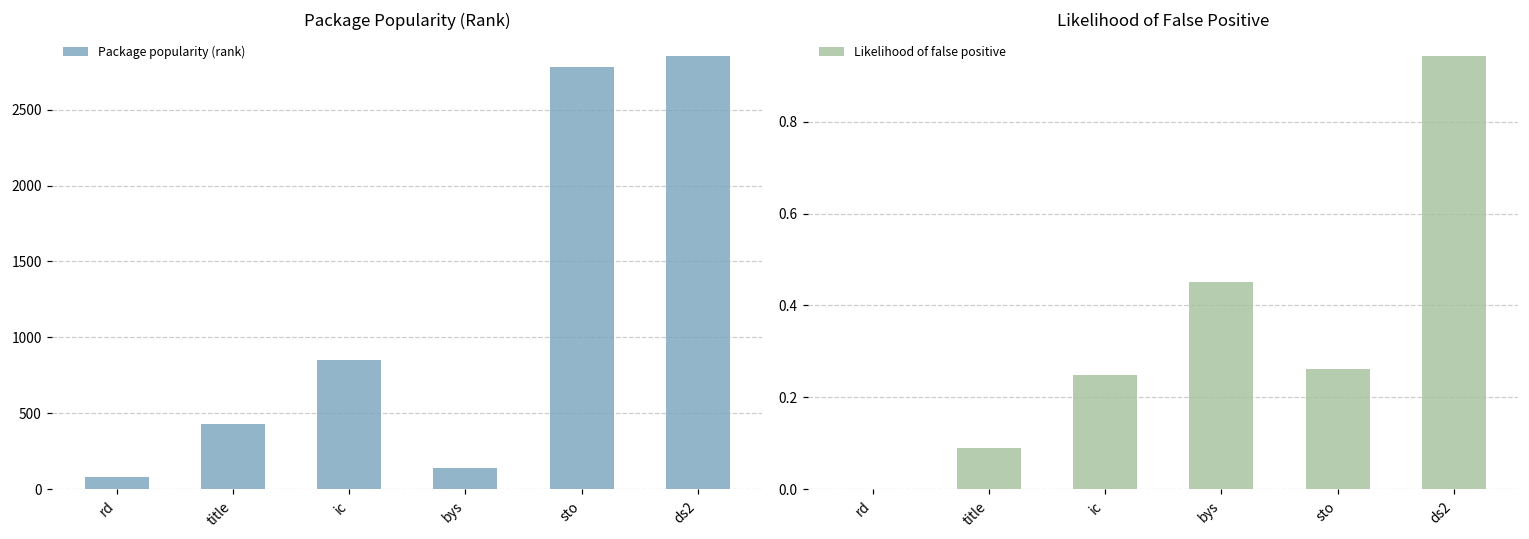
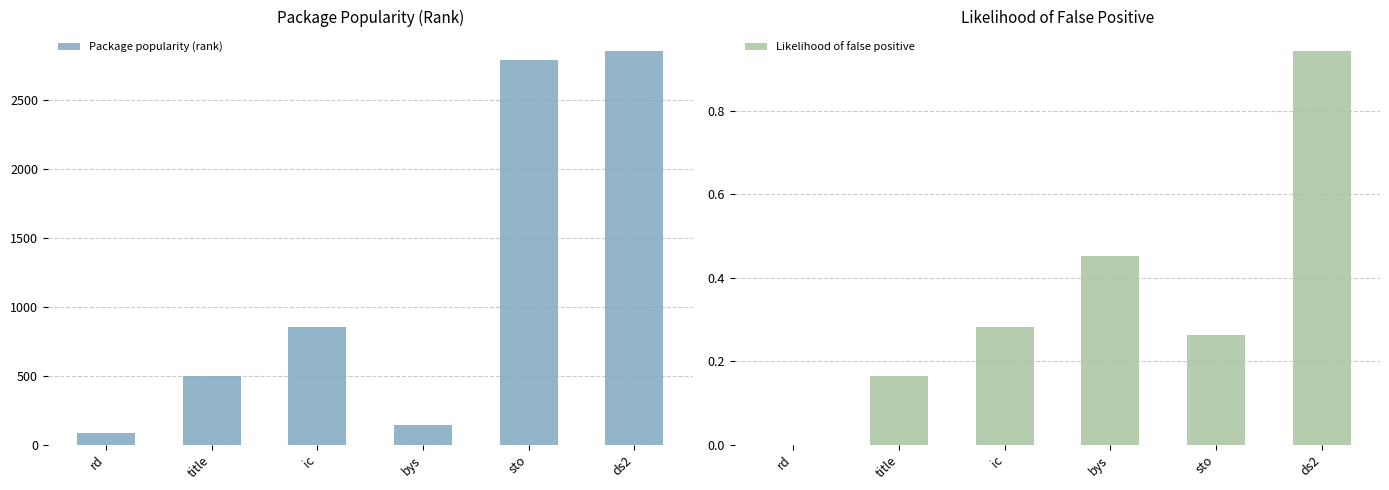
  {
    "Package Popularity (Rank)": {
      "rd": 80,
-     "title": 430,
+     "title": 500,
      "ic": 850,
      "bys": 140,
      "sto": 2790,
      "ds2": 2850
    },
    "Likelihood of False Positive": {
      "rd": 0.00,
-     "title": 0.09,
-     "ic": 0.25,
+     "title": 0.16,
+     "ic": 0.28,
      "bys": 0.45,
      "sto": 0.26,
      "ds2": 0.94
    }
  }
